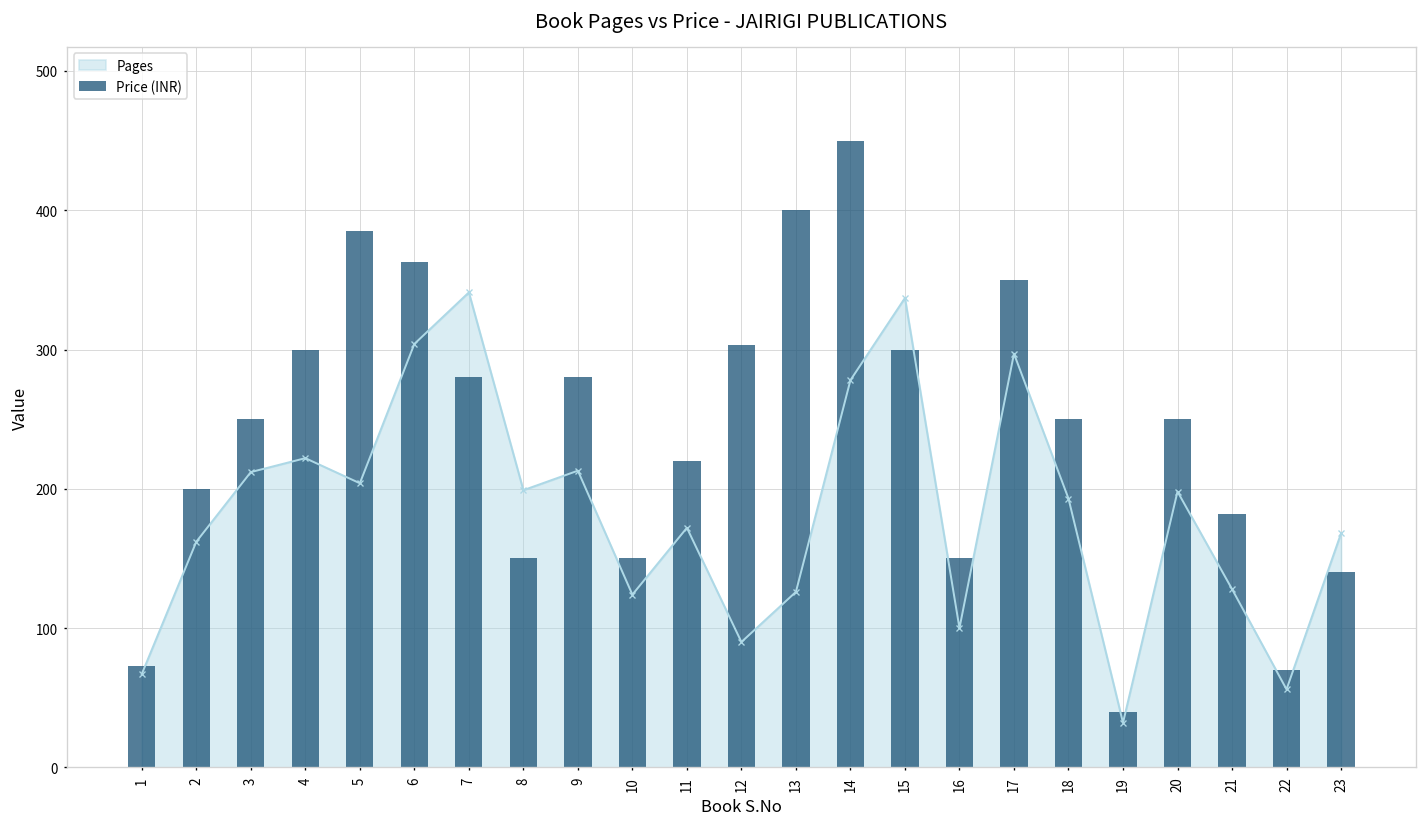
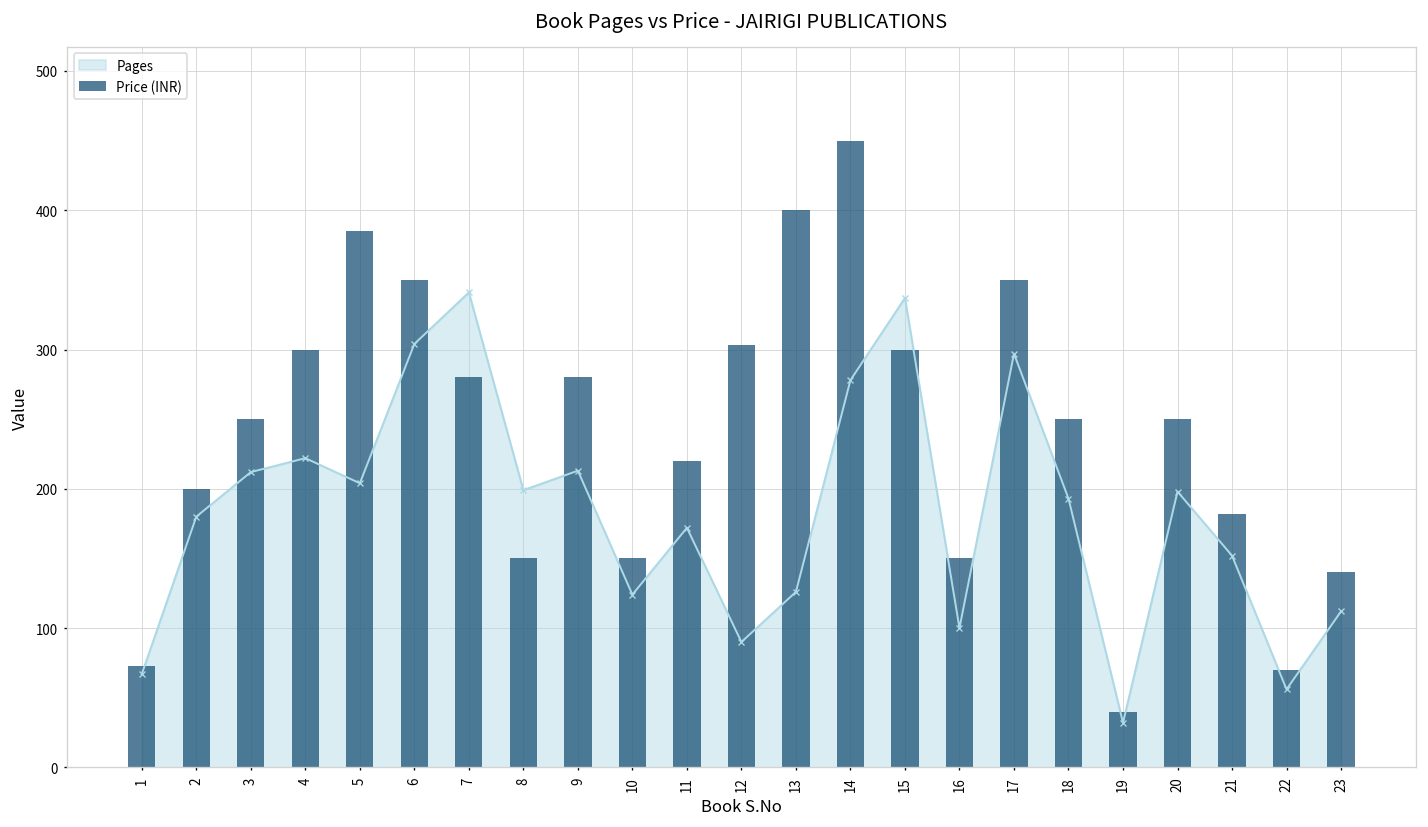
  {
    "Pages": {
      "1": 67,
-     "2": 162,
+     "2": 180,
      "3": 212,
      "4": 222,
      "5": 204,
      "6": 304,
      "7": 341,
      "8": 199,
      "9": 213,
      "10": 124,
      "11": 172,
      "12": 90,
      "13": 126,
      "14": 278,
      "15": 337,
      "16": 100,
      "17": 297,
      "18": 193,
      "19": 32,
      "20": 198,
-     "21": 128,
+     "21": 152,
      "22": 56,
-     "23": 168
+     "23": 112
    },
    "Price (INR)": {
      "1": 73,
      "2": 200,
      "3": 250,
      "4": 300,
      "5": 385,
-     "6": 363,
+     "6": 350,
      "7": 280,
      "8": 150,
      "9": 280,
      "10": 150,
      "11": 220,
      "12": 303,
      "13": 400,
      "14": 450,
      "15": 300,
      "16": 150,
      "17": 350,
      "18": 250,
      "19": 40,
      "20": 250,
      "21": 182,
      "22": 70,
      "23": 140
    }
  }
